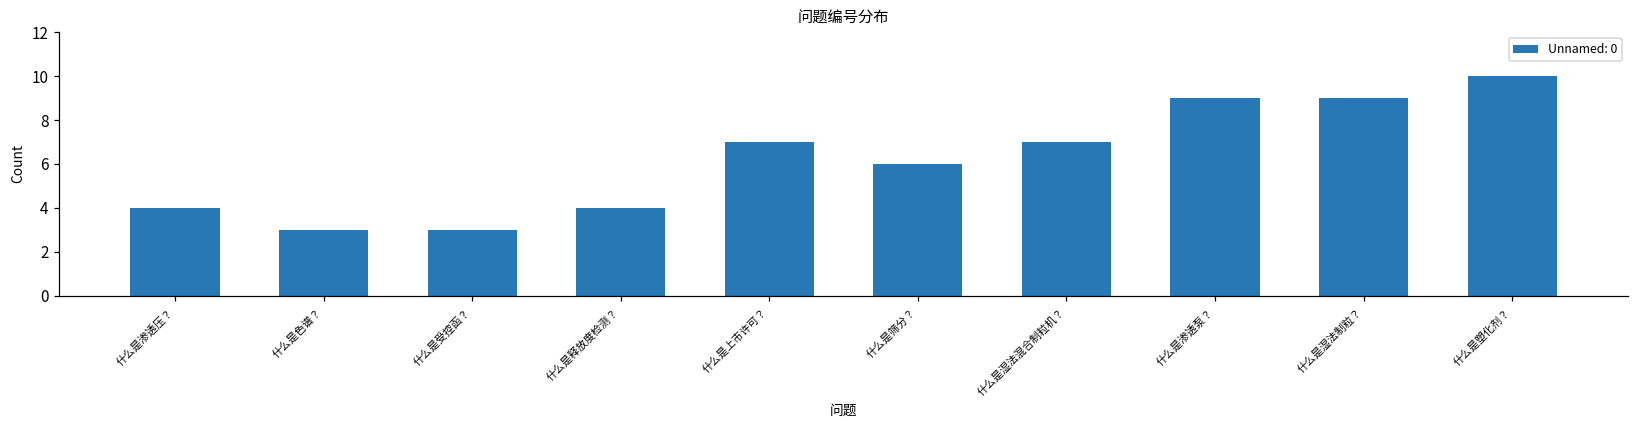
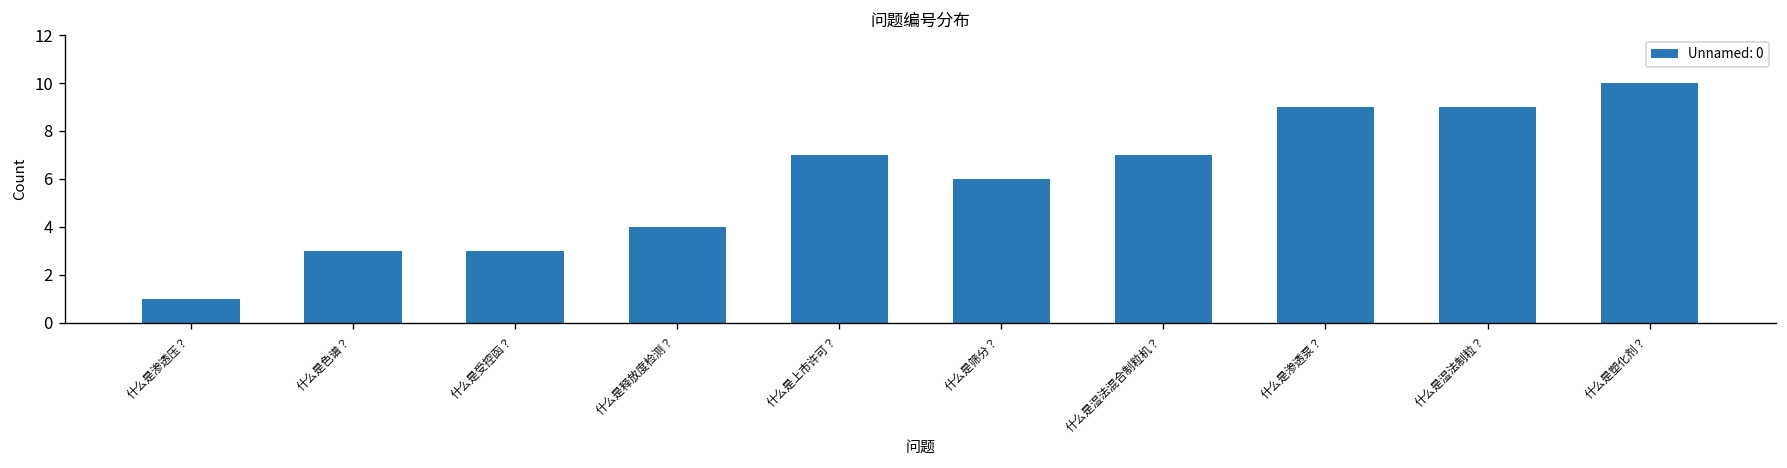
  {
-   "什么是渗透压？": 4,
+   "什么是渗透压？": 1,
    "什么是色谱？": 3,
    "什么是受控函？": 3,
    "什么是释放度检测？": 4,
    "什么是上市许可？": 7,
    "什么是筛分？": 6,
    "什么是湿法混合制粒机？": 7,
    "什么是渗透泵？": 9,
    "什么是湿法制粒？": 9,
    "什么是塑化剂？": 10
  }
